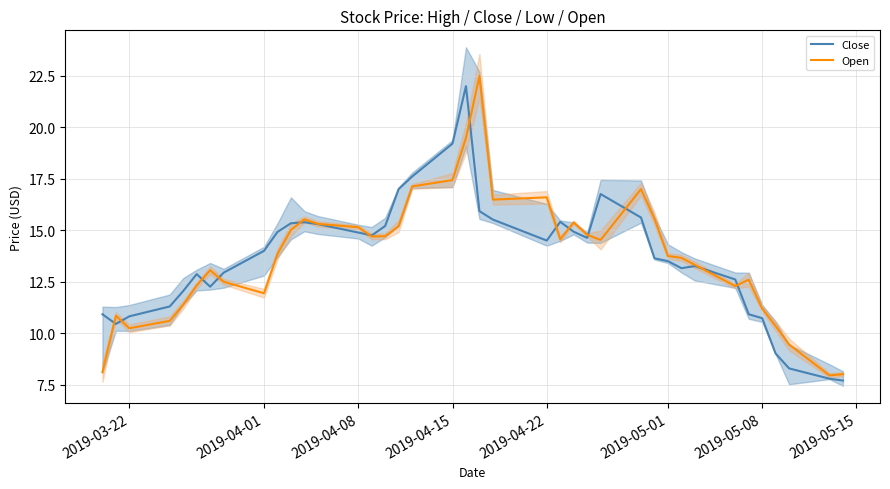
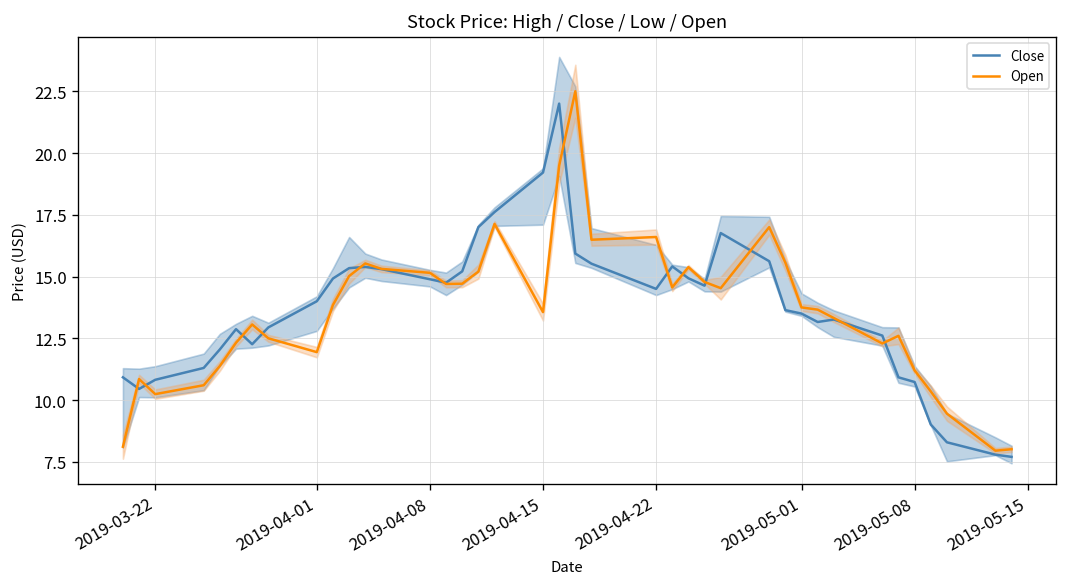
  {
    "Open": {
      "2019-03-22": 10.2,
      "2019-04-01": 11.9,
-     "2019-04-15": 17.4,
+     "2019-04-15": 13.6,
      "2019-04-22": 16.6,
      "2019-05-01": 13.8,
      "2019-05-08": 11.2
    }
  }
